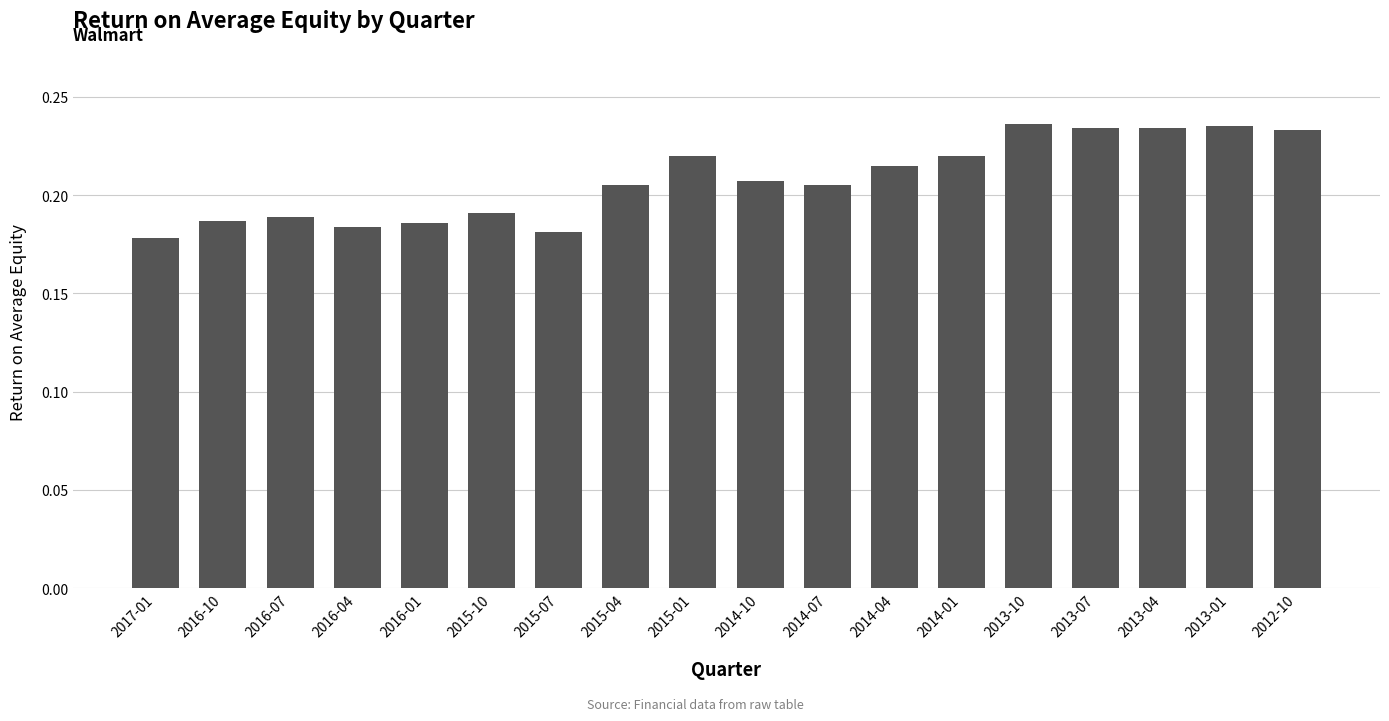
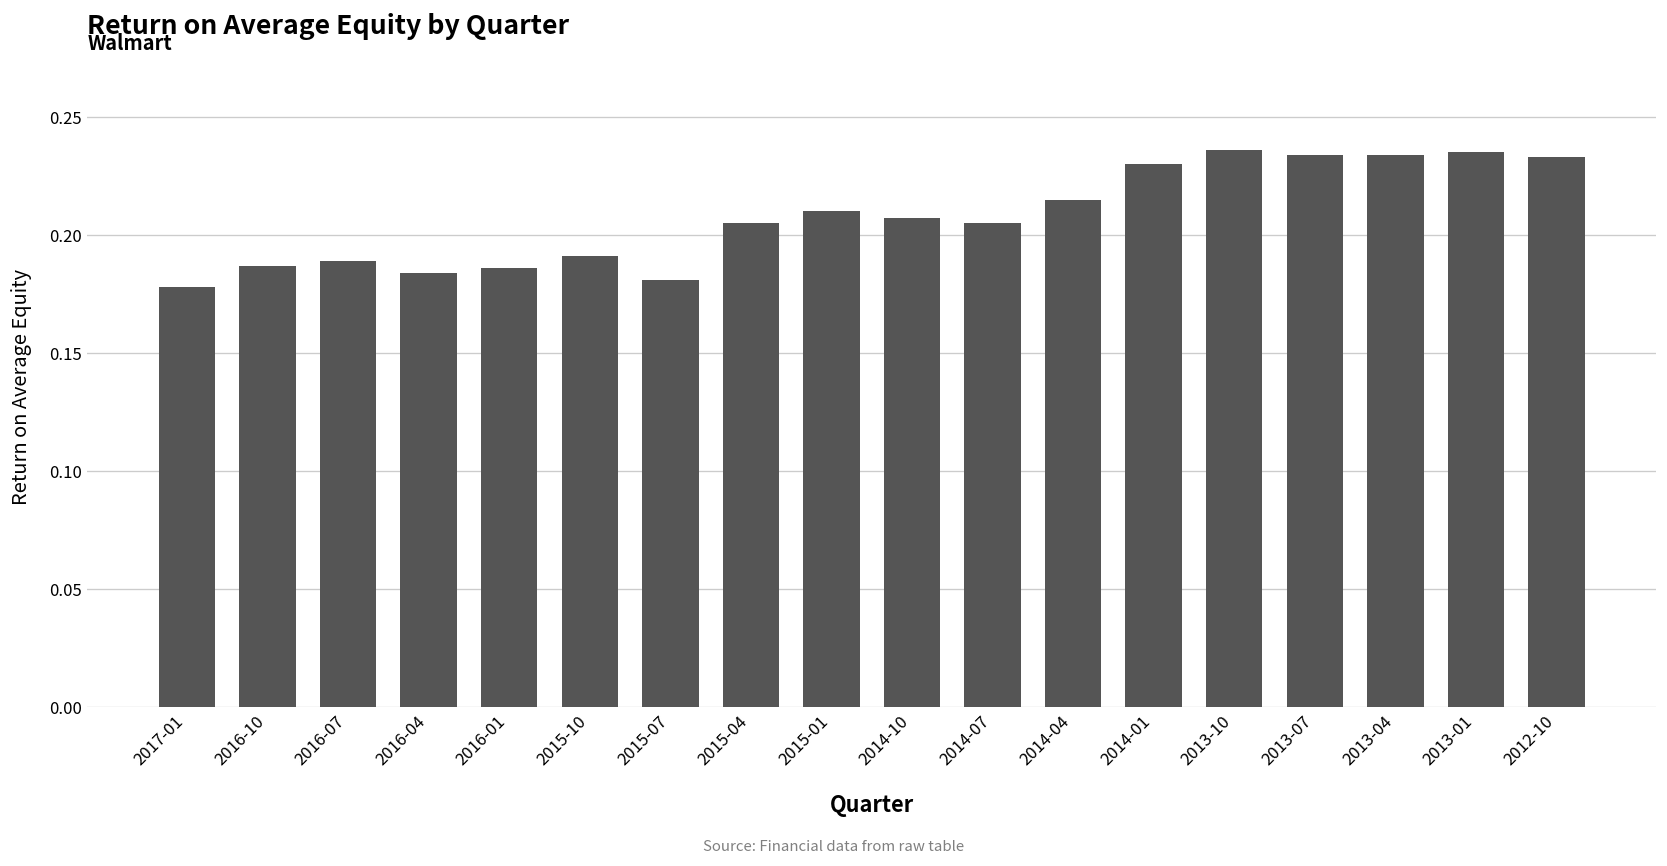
  {
    "2017-01": 0.178,
    "2016-10": 0.187,
    "2016-07": 0.19,
    "2016-04": 0.184,
    "2016-01": 0.186,
    "2015-10": 0.19,
    "2015-07": 0.18,
    "2015-04": 0.205,
-   "2015-01": 0.22,
+   "2015-01": 0.21,
    "2014-10": 0.207,
    "2014-07": 0.205,
    "2014-04": 0.215,
-   "2014-01": 0.22,
+   "2014-01": 0.23,
    "2013-10": 0.236,
    "2013-07": 0.234,
    "2013-04": 0.234,
    "2013-01": 0.235,
    "2012-10": 0.233
  }
